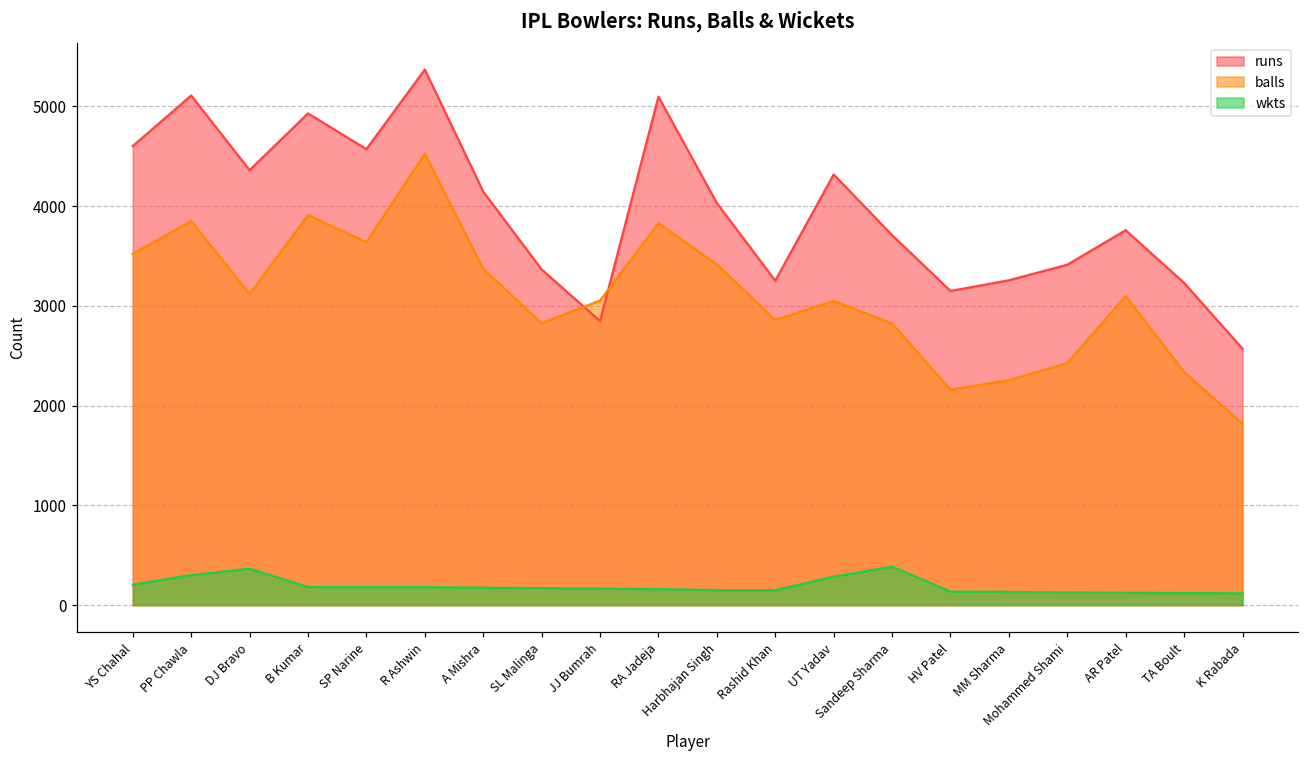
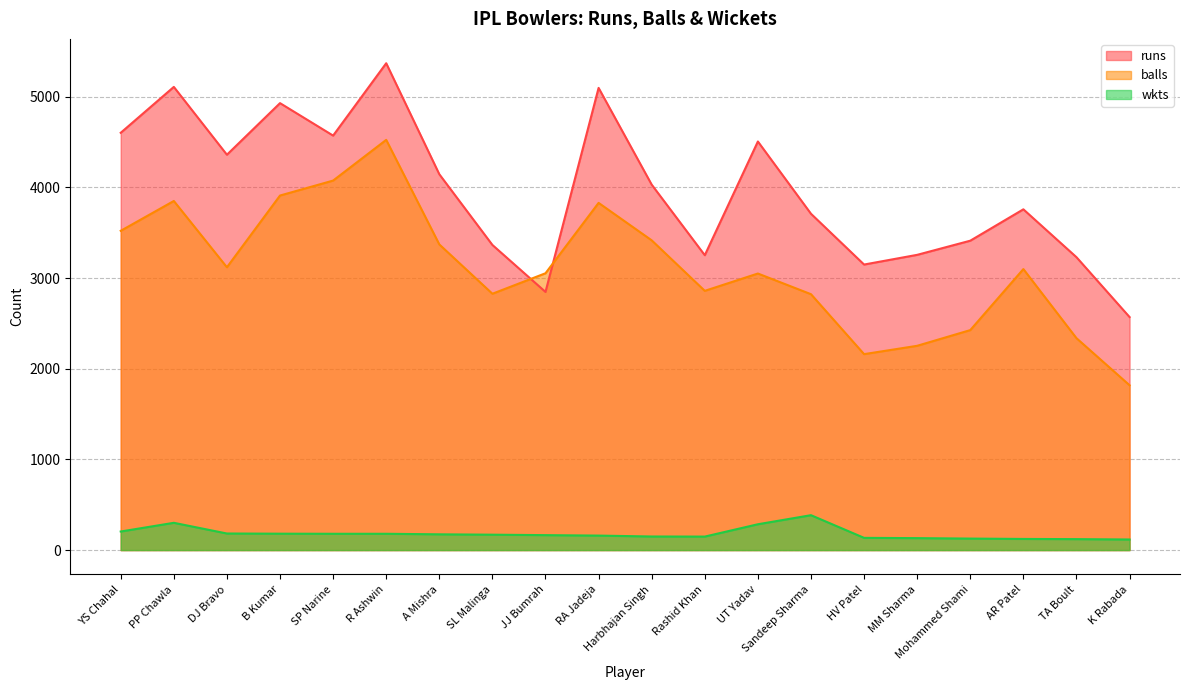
  {
    "runs": {
      "YS Chahal": 4600,
      "PP Chawla": 5100,
      "DJ Bravo": 4400,
      "B Kumar": 4900,
      "SP Narine": 4600,
      "R Ashwin": 5400,
      "A Mishra": 4100,
      "SL Malinga": 3400,
      "JJ Bumrah": 2800,
      "RA Jadeja": 5100,
      "Harbhajan Singh": 4000,
      "Rashid Khan": 3300,
-     "UT Yadav": 4300,
+     "UT Yadav": 4500,
      "Sandeep Sharma": 3700,
      "HV Patel": 3100,
      "MM Sharma": 3300,
      "Mohammed Shami": 3400,
      "AR Patel": 3800,
      "TA Boult": 3200,
      "K Rabada": 2600
    },
    "balls": {
      "YS Chahal": 3500,
      "PP Chawla": 3900,
      "DJ Bravo": 3100,
      "B Kumar": 3900,
-     "SP Narine": 3600,
+     "SP Narine": 4100,
      "R Ashwin": 4500,
      "A Mishra": 3400,
      "SL Malinga": 2800,
      "JJ Bumrah": 3100,
      "RA Jadeja": 3800,
      "Harbhajan Singh": 3400,
      "Rashid Khan": 2900,
      "UT Yadav": 3100,
      "Sandeep Sharma": 2800,
      "HV Patel": 2200,
      "MM Sharma": 2300,
      "Mohammed Shami": 2400,
      "AR Patel": 3100,
      "TA Boult": 2300,
      "K Rabada": 1800
    },
    "wkts": {
      "YS Chahal": 200,
      "PP Chawla": 300,
-     "DJ Bravo": 400,
+     "DJ Bravo": 200,
      "B Kumar": 200,
      "SP Narine": 200,
      "R Ashwin": 200,
      "A Mishra": 200,
      "SL Malinga": 200,
      "JJ Bumrah": 200,
      "RA Jadeja": 200,
      "Harbhajan Singh": 200,
      "Rashid Khan": 100,
      "UT Yadav": 300,
      "Sandeep Sharma": 400,
      "HV Patel": 100,
      "MM Sharma": 100,
      "Mohammed Shami": 100,
      "AR Patel": 100,
      "TA Boult": 100,
      "K Rabada": 100
    }
  }
